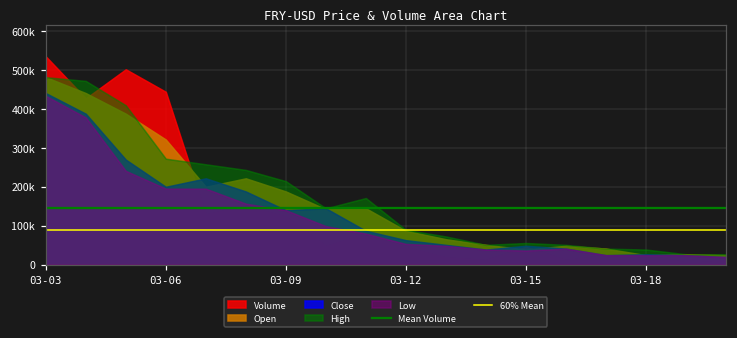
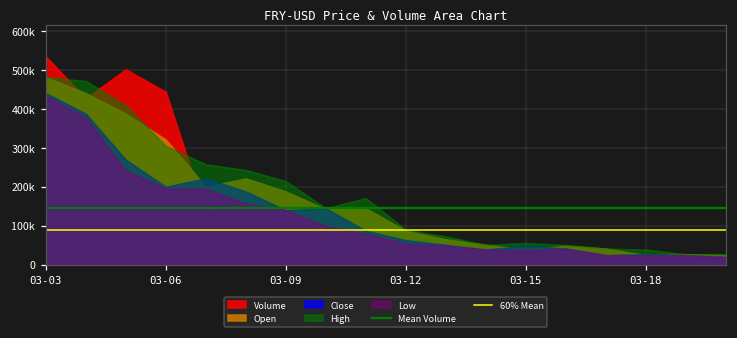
  {
    "Volume": {
      "03-03": 530000,
      "03-06": 440000,
      "03-09": 120000,
      "03-12": 40000
    },
    "Open": {
      "03-06": 320000,
      "03-09": 190000
    },
    "Close": {
      "03-03": 440000,
      "03-12": 60000
    },
    "High": {
-     "03-06": 270000,
+     "03-06": 300000,
      "03-09": 210000,
      "03-15": 60000,
      "03-18": 40000
    },
    "Low": {
      "03-03": 430000,
      "03-12": 50000
    }
  }
